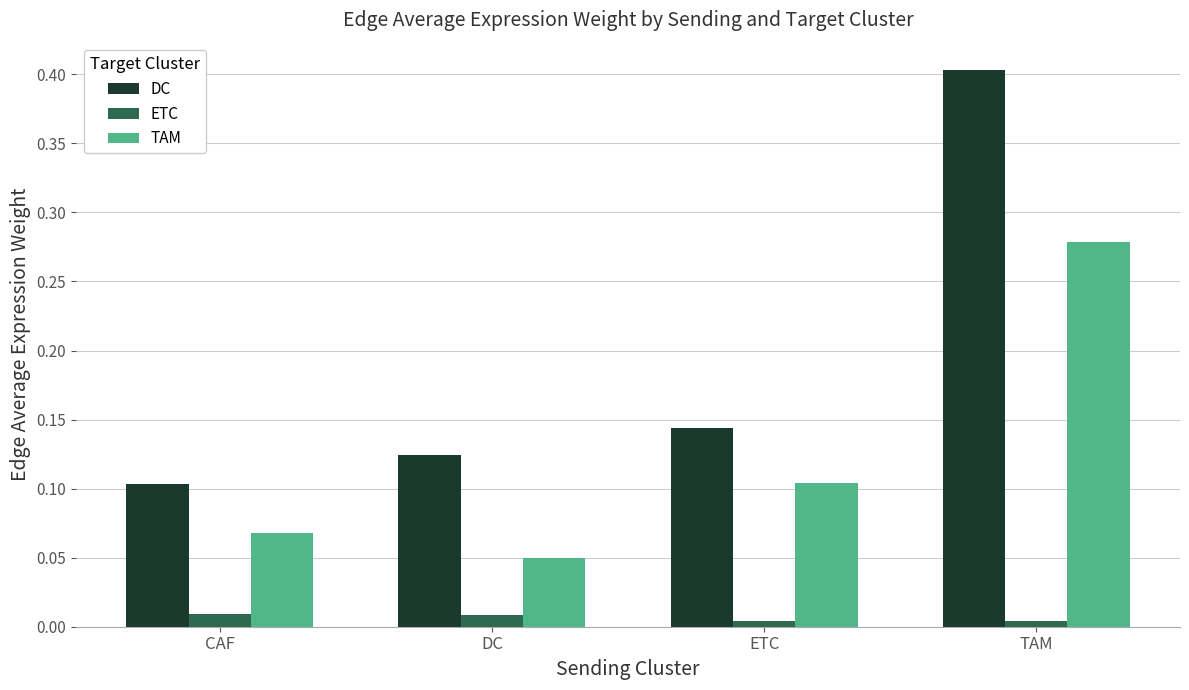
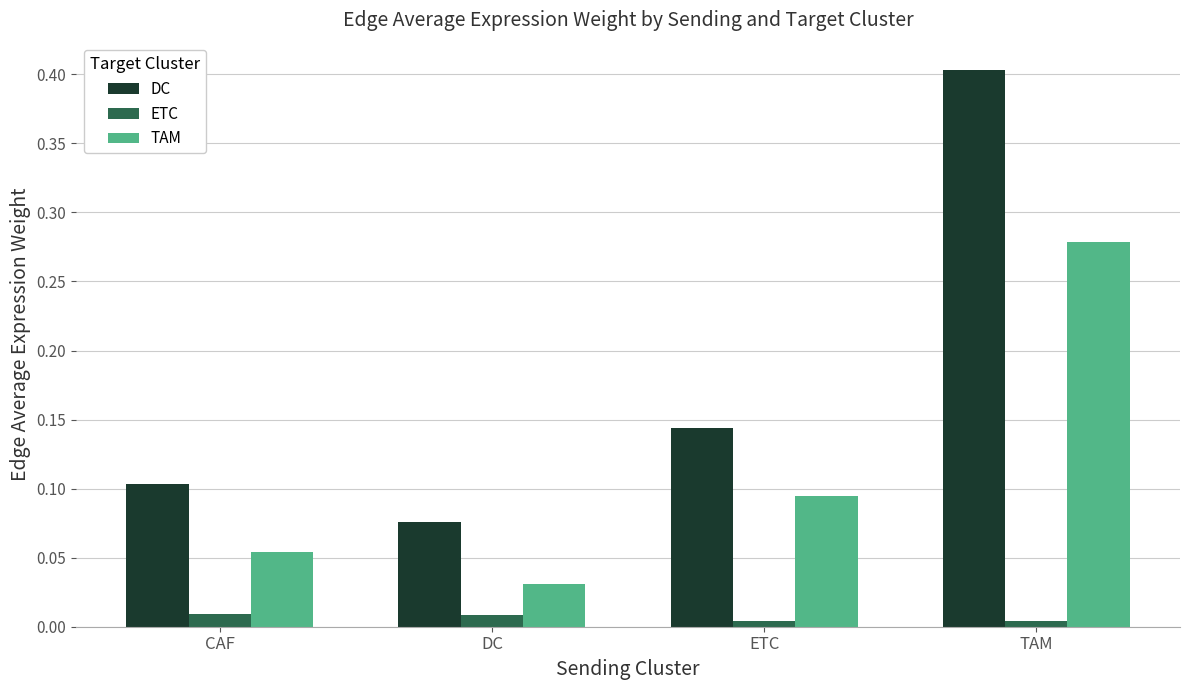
  {
    "DC": {
      "CAF": 0.103,
-     "DC": 0.124,
+     "DC": 0.076,
      "ETC": 0.144,
      "TAM": 0.403
    },
    "ETC": {
      "CAF": 0.009,
      "DC": 0.008,
      "ETC": 0.004,
      "TAM": 0.004
    },
    "TAM": {
-     "CAF": 0.068,
-     "DC": 0.050,
-     "ETC": 0.104,
+     "CAF": 0.054,
+     "DC": 0.031,
+     "ETC": 0.095,
      "TAM": 0.279
    }
  }
